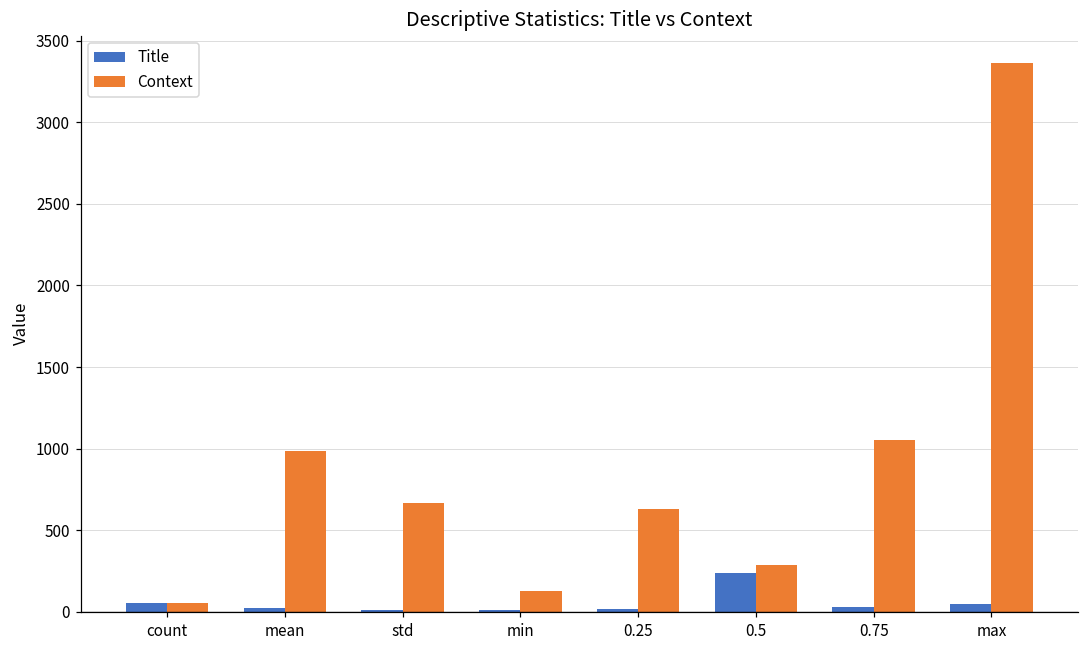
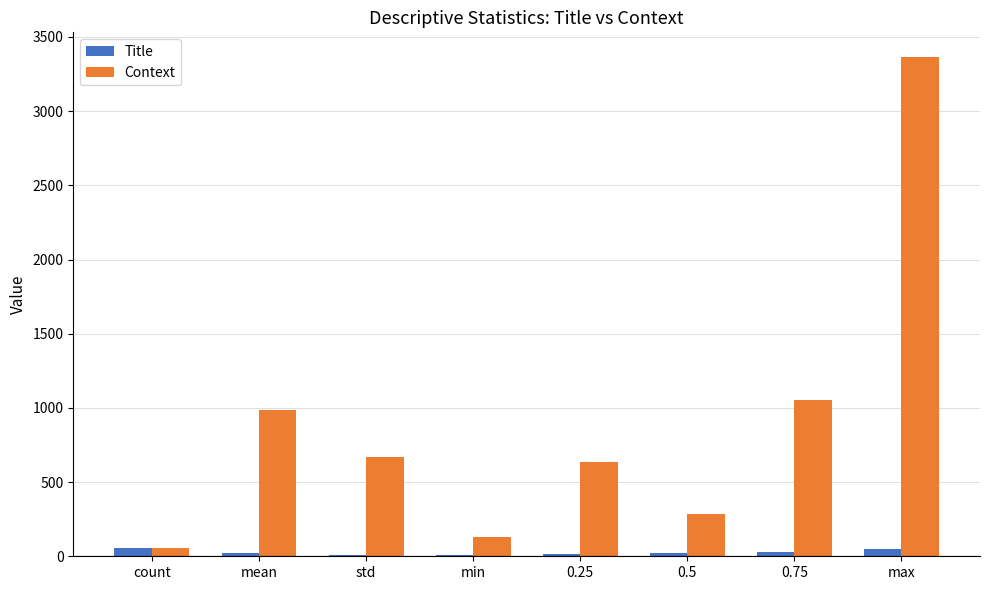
  {
    "Title": {
      "count": 50,
      "mean": 20,
      "0.25": 20,
-     "0.5": 240,
+     "0.5": 20,
      "0.75": 30,
      "max": 50
    },
    "Context": {
      "count": 50,
      "mean": 980,
      "std": 670,
      "min": 130,
      "0.25": 630,
      "0.5": 290,
      "0.75": 1050,
      "max": 3360
    }
  }
